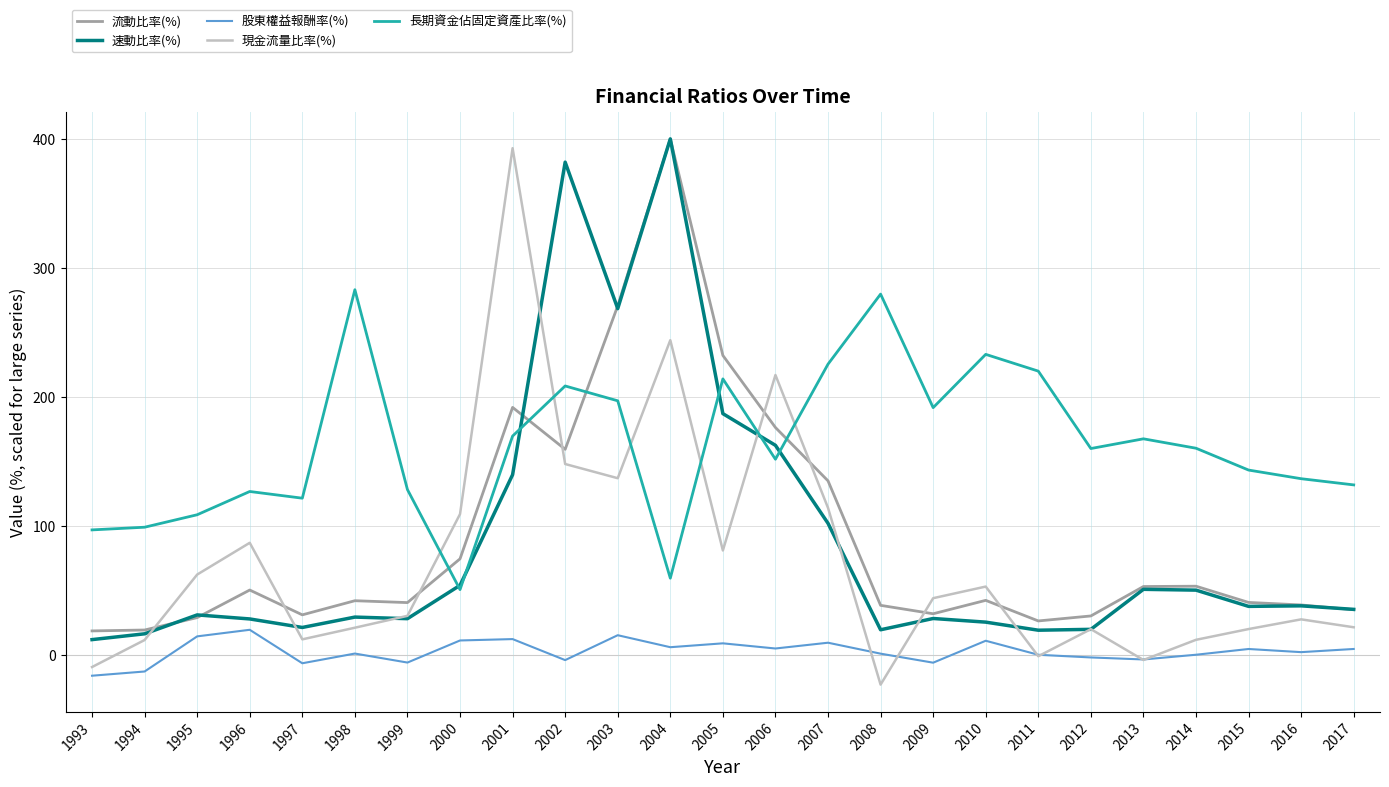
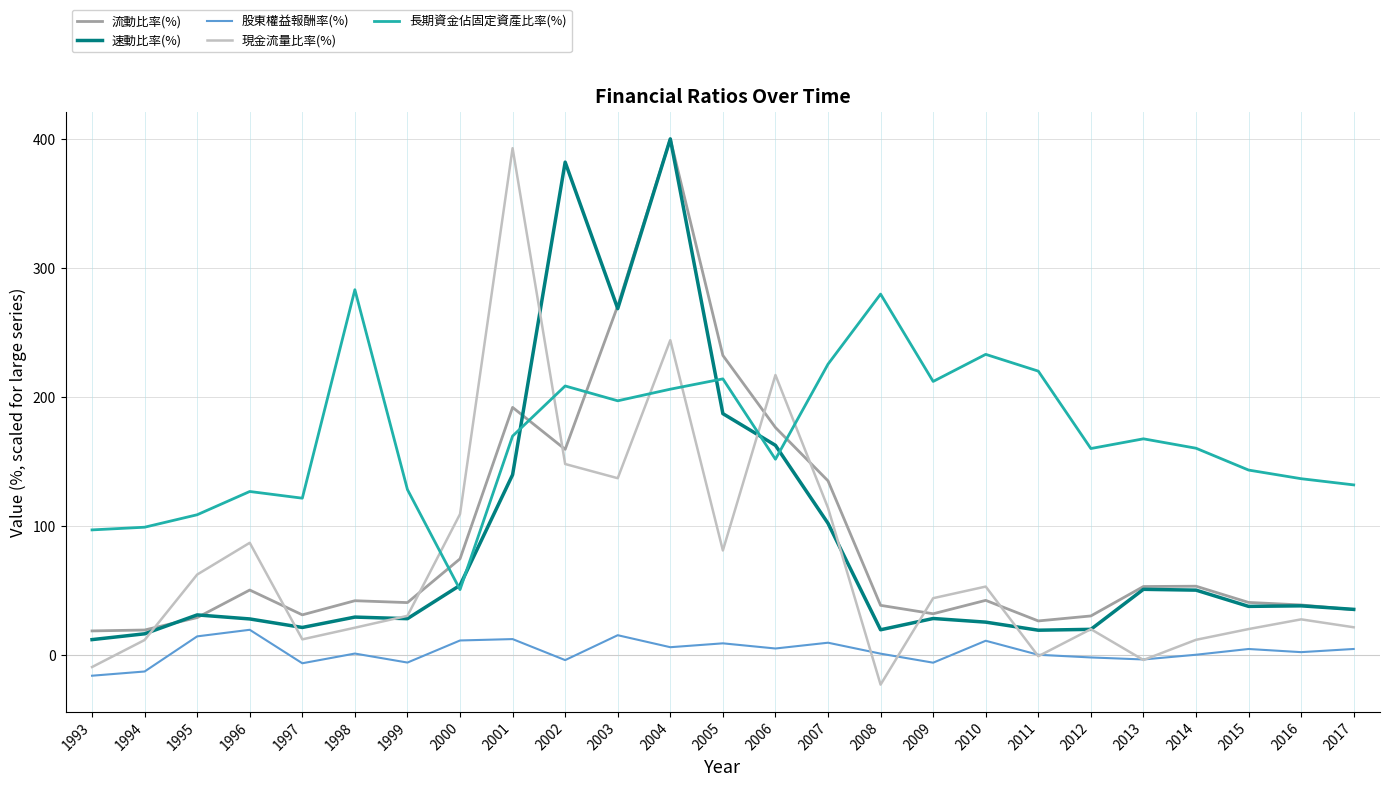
  {
    "速動比率(%)": {
      "1993": 12,
      "1994": 16,
      "1995": 31,
      "1996": 28,
      "1997": 21,
      "1998": 29,
      "1999": 28,
      "2000": 54,
      "2001": 140,
      "2002": 382,
      "2003": 268,
      "2005": 187,
      "2006": 162,
      "2007": 102,
      "2008": 20,
      "2009": 28,
      "2010": 25,
      "2011": 19,
      "2013": 51,
      "2014": 50,
      "2015": 38
    },
    "股東權益報酬率(%)": {
      "1993": -16,
      "1994": -13,
      "1995": 14,
      "1996": 20,
      "1997": -6,
      "1998": 1,
      "1999": -6,
      "2000": 11,
      "2001": 12,
      "2002": -4,
      "2003": 15,
      "2004": 6,
      "2005": 9,
      "2006": 5,
      "2007": 9,
      "2008": 1,
      "2009": -6,
      "2010": 11,
      "2012": -2,
      "2014": 0,
      "2015": 5,
      "2016": 2,
      "2017": 5
    },
    "長期資金佔固定資產比率(%)": {
      "1993": 97,
      "1994": 99,
      "1995": 109,
      "1996": 127,
      "1997": 122,
      "1998": 283,
      "1999": 128,
      "2000": 51,
      "2001": 170,
      "2002": 209,
      "2003": 197,
-     "2004": 60,
+     "2004": 206,
      "2005": 214,
      "2006": 152,
      "2007": 225,
      "2008": 280,
-     "2009": 192,
+     "2009": 212,
      "2010": 233,
      "2011": 220,
      "2012": 160,
      "2013": 168,
      "2014": 160,
      "2015": 143,
      "2016": 137,
      "2017": 132
    }
  }
